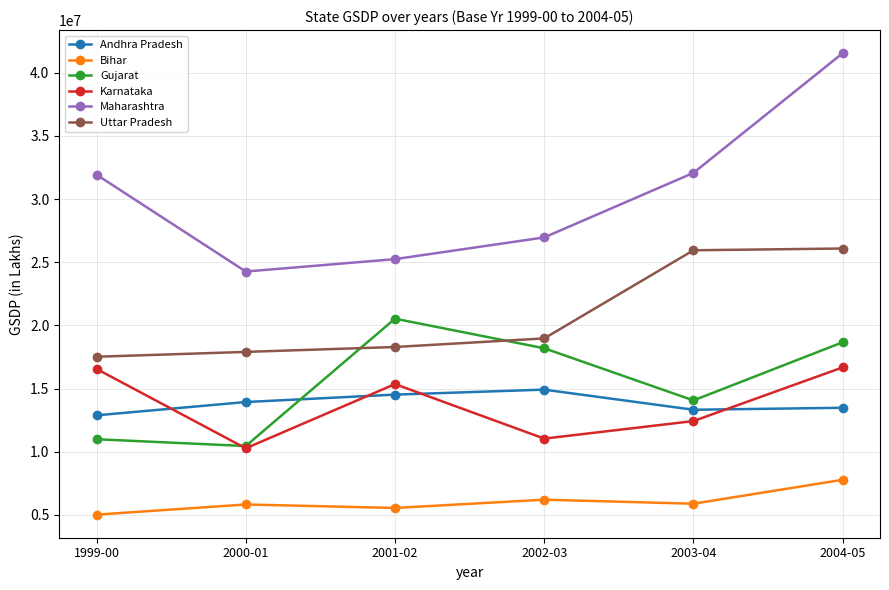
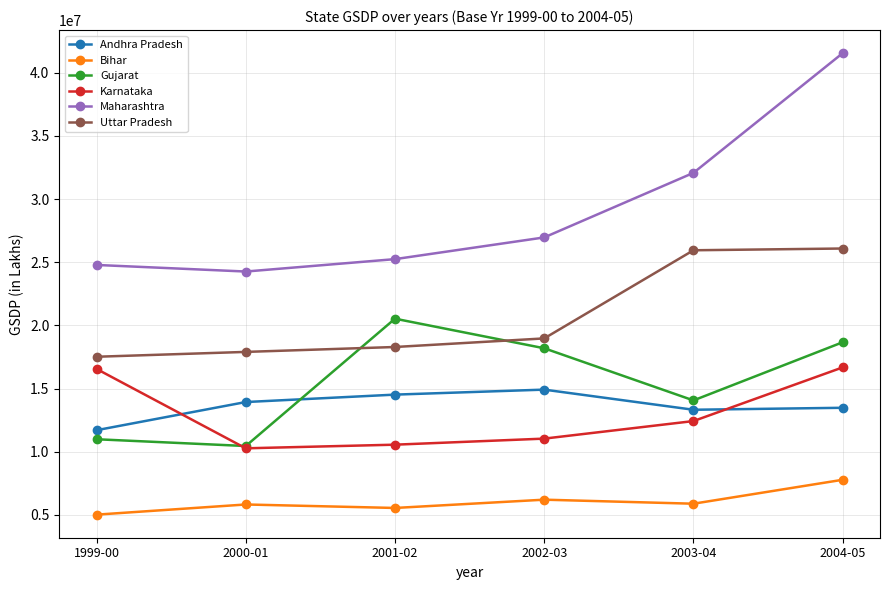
  {
    "Andhra Pradesh": {
-     "1999-00": 12900000,
+     "1999-00": 11700000,
      "2000-01": 13900000,
      "2001-02": 14500000,
      "2002-03": 14900000,
      "2003-04": 13300000,
      "2004-05": 13500000
    },
    "Bihar": {
      "1999-00": 5000000,
      "2000-01": 5800000,
      "2001-02": 5500000,
      "2002-03": 6200000,
      "2003-04": 5900000,
      "2004-05": 7800000
    },
    "Gujarat": {
      "1999-00": 11000000,
      "2001-02": 20500000,
      "2002-03": 18200000,
      "2003-04": 14100000,
      "2004-05": 18700000
    },
    "Karnataka": {
      "1999-00": 16600000,
-     "2001-02": 15400000,
+     "2001-02": 10600000,
      "2002-03": 11000000,
      "2003-04": 12400000,
      "2004-05": 16700000
    },
    "Maharashtra": {
-     "1999-00": 31900000,
+     "1999-00": 24800000,
      "2000-01": 24300000,
      "2001-02": 25200000,
      "2002-03": 27000000,
      "2003-04": 32100000,
      "2004-05": 41500000
    },
    "Uttar Pradesh": {
      "1999-00": 17500000,
      "2000-01": 17900000,
      "2001-02": 18300000,
      "2002-03": 19000000,
      "2003-04": 25900000,
      "2004-05": 26100000
    }
  }
